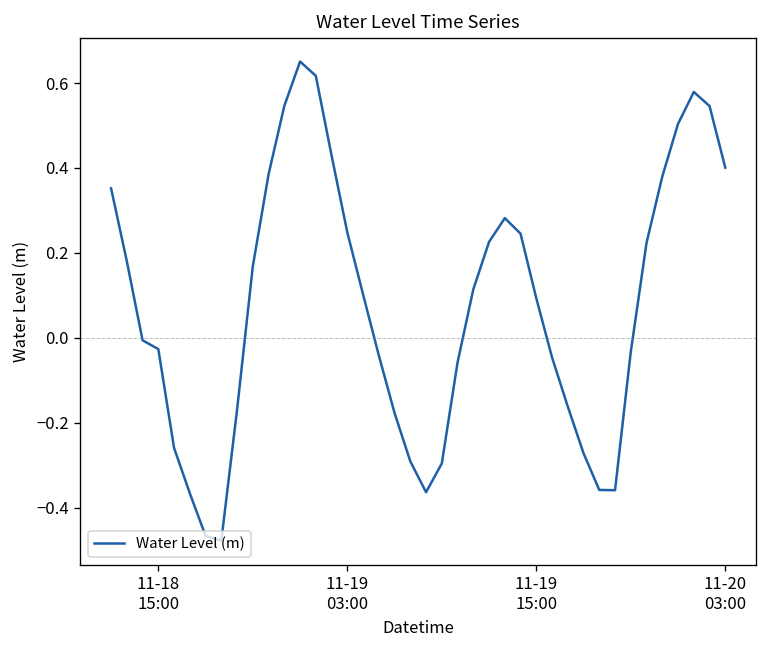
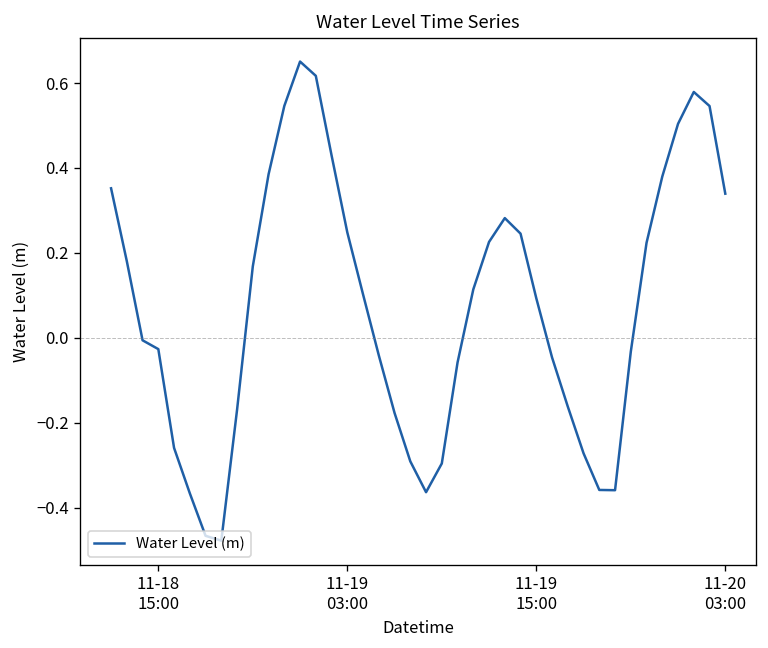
  {
    "11-18 15:00": -0.03,
    "11-19 03:00": 0.25,
    "11-19 15:00": 0.09,
-   "11-20 03:00": 0.40
+   "11-20 03:00": 0.34
  }
